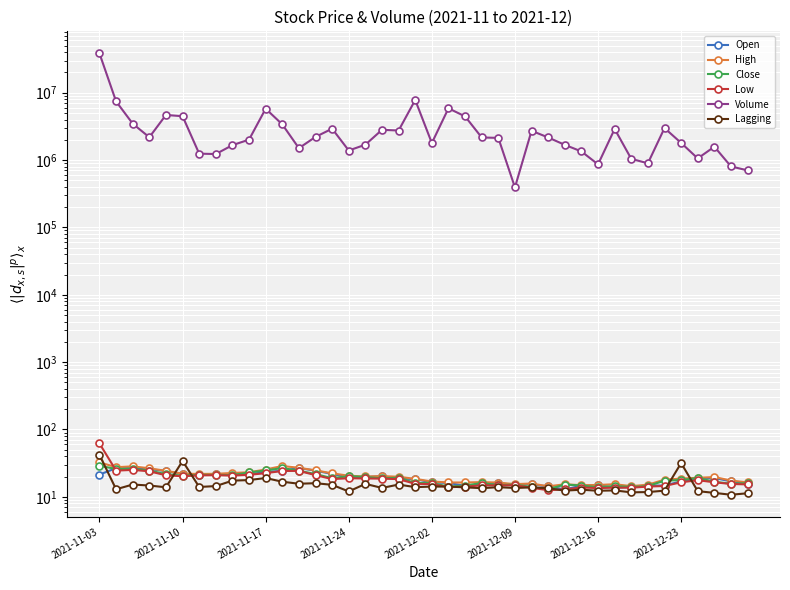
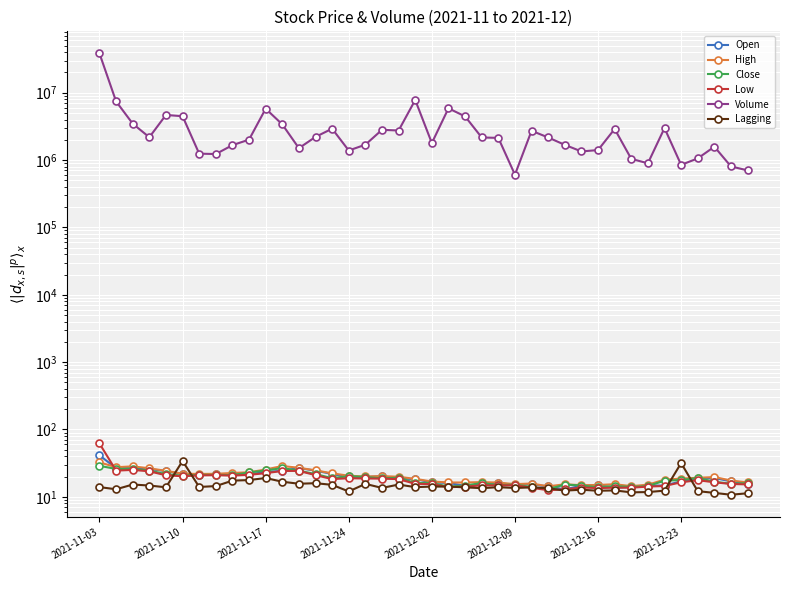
  {
    "Open": {
-     "2021-11-03": 21
+     "2021-11-03": 40
    },
    "High": {
      "2021-11-03": 30
    },
    "Close": {
      "2021-11-03": 29
    },
    "Low": {
      "2021-11-03": 60
    },
    "Volume": {
      "2021-11-03": 40000000,
      "2021-11-10": 4000000,
      "2021-11-17": 6000000,
      "2021-11-24": 1400000,
      "2021-12-02": 1800000,
-     "2021-12-09": 400000,
-     "2021-12-16": 900000,
-     "2021-12-23": 1800000
+     "2021-12-09": 600000,
+     "2021-12-16": 1400000,
+     "2021-12-23": 800000
    },
    "Lagging": {
-     "2021-11-03": 40,
+     "2021-11-03": 14,
      "2021-11-10": 30,
      "2021-11-17": 19,
      "2021-11-24": 12,
      "2021-12-09": 14,
      "2021-12-16": 12,
      "2021-12-23": 30
    }
  }
